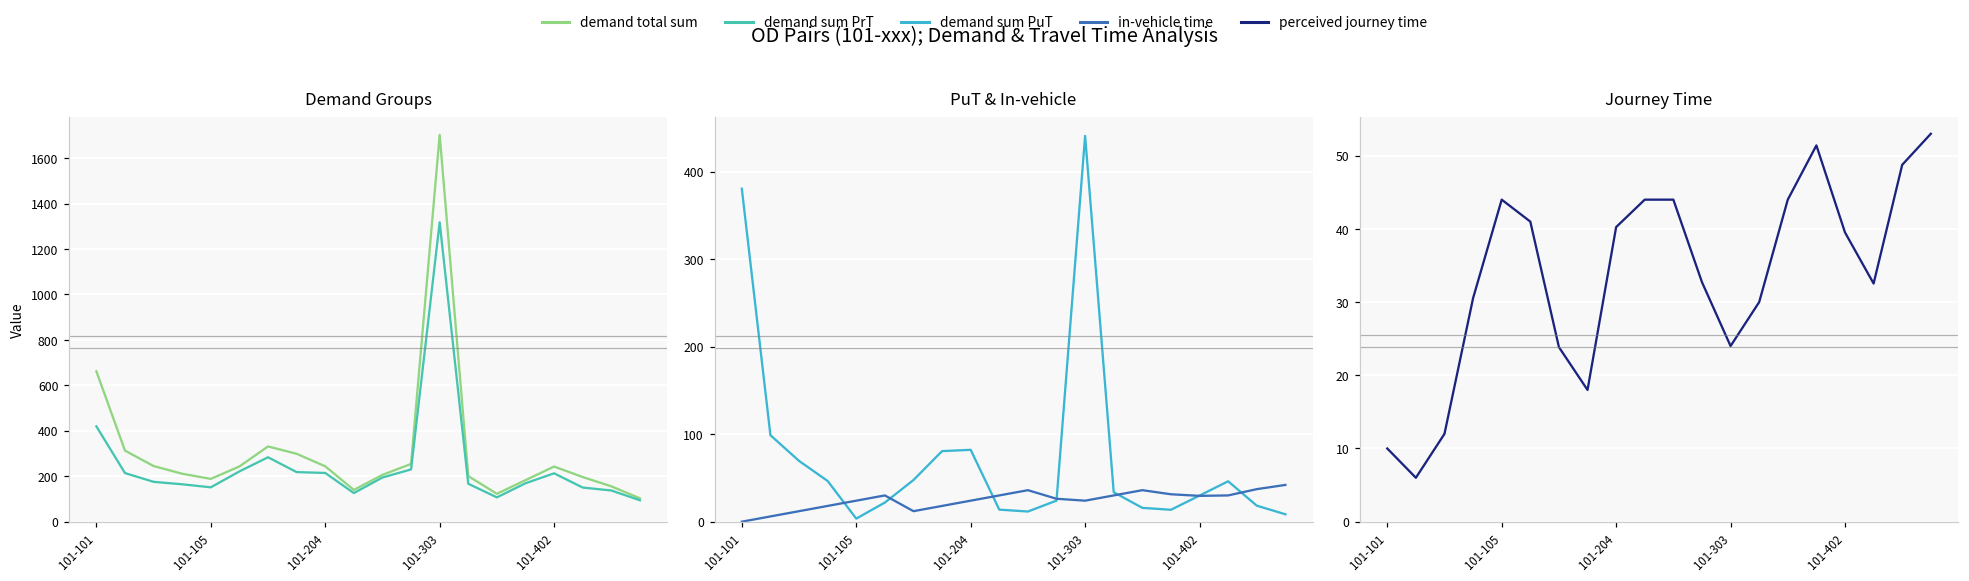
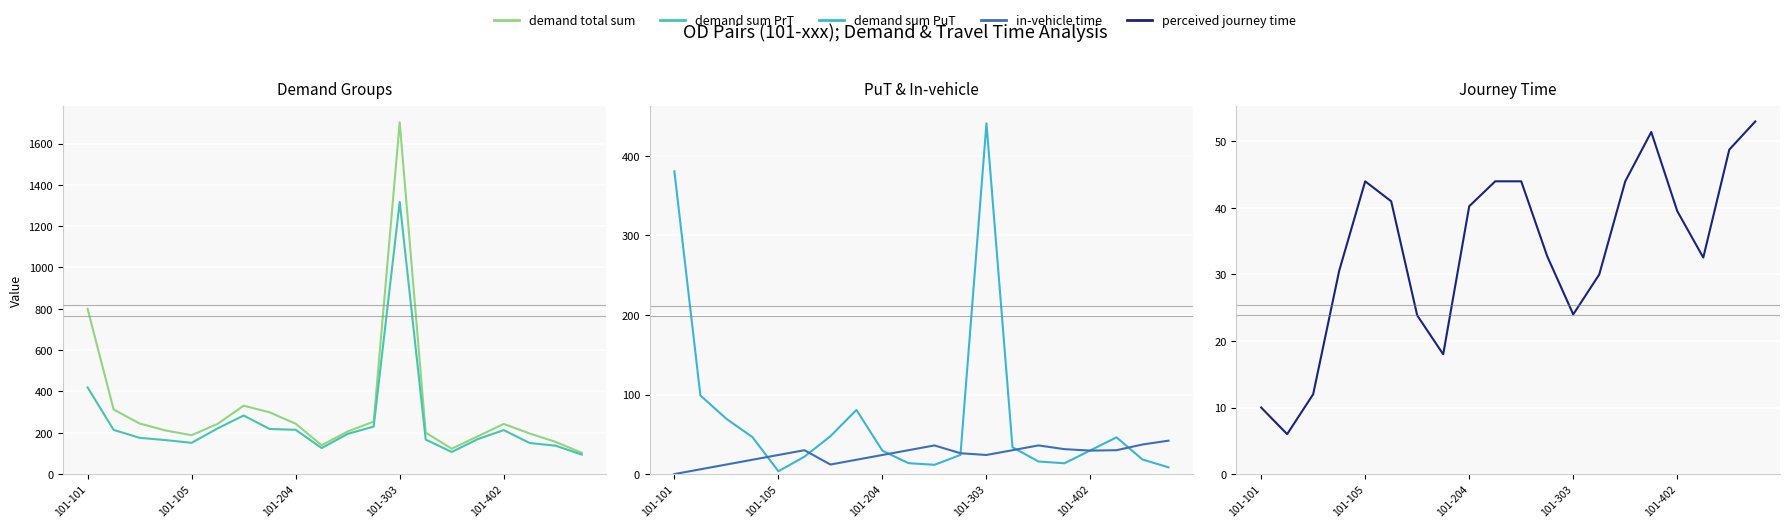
  {
    "Demand Groups": {
      "demand total sum": {
-       "101-101": 660,
+       "101-101": 800,
        "101-105": 190,
        "101-204": 240,
        "101-303": 1700,
        "101-402": 240
      },
      "demand sum PrT": {
        "101-101": 420,
        "101-105": 150,
        "101-204": 210,
        "101-303": 1320,
        "101-402": 210
      }
    },
    "PuT & In-vehicle": {
      "demand sum PuT": {
        "101-101": 380,
        "101-105": 0,
-       "101-204": 80,
+       "101-204": 30,
        "101-303": 440
      },
      "in-vehicle time": {
        "101-101": 0,
        "101-105": 20,
        "101-204": 20,
        "101-303": 20
      }
    },
    "Journey Time": {
      "101-101": 10,
      "101-105": 44,
      "101-204": 40,
      "101-303": 24,
      "101-402": 40
    }
  }
